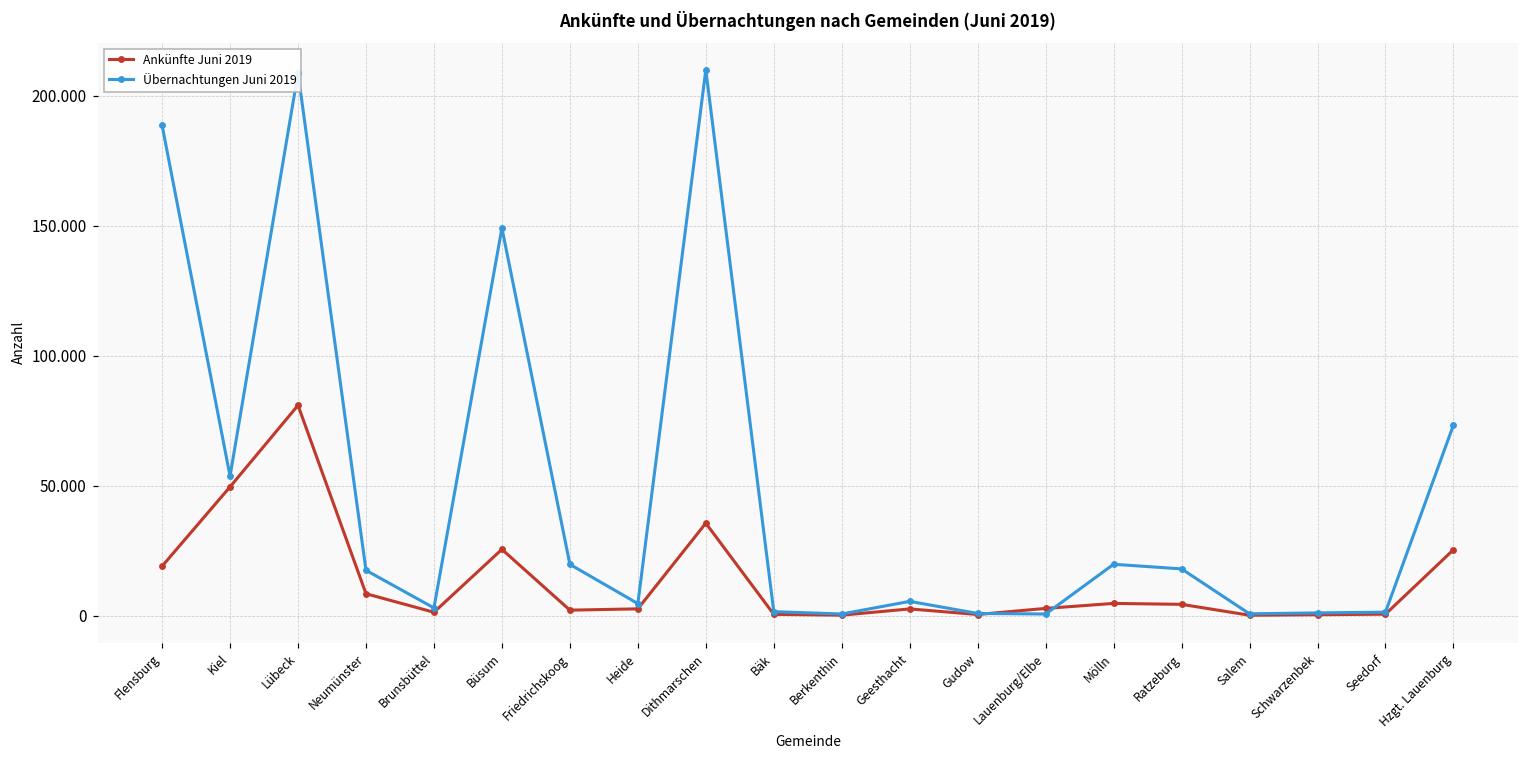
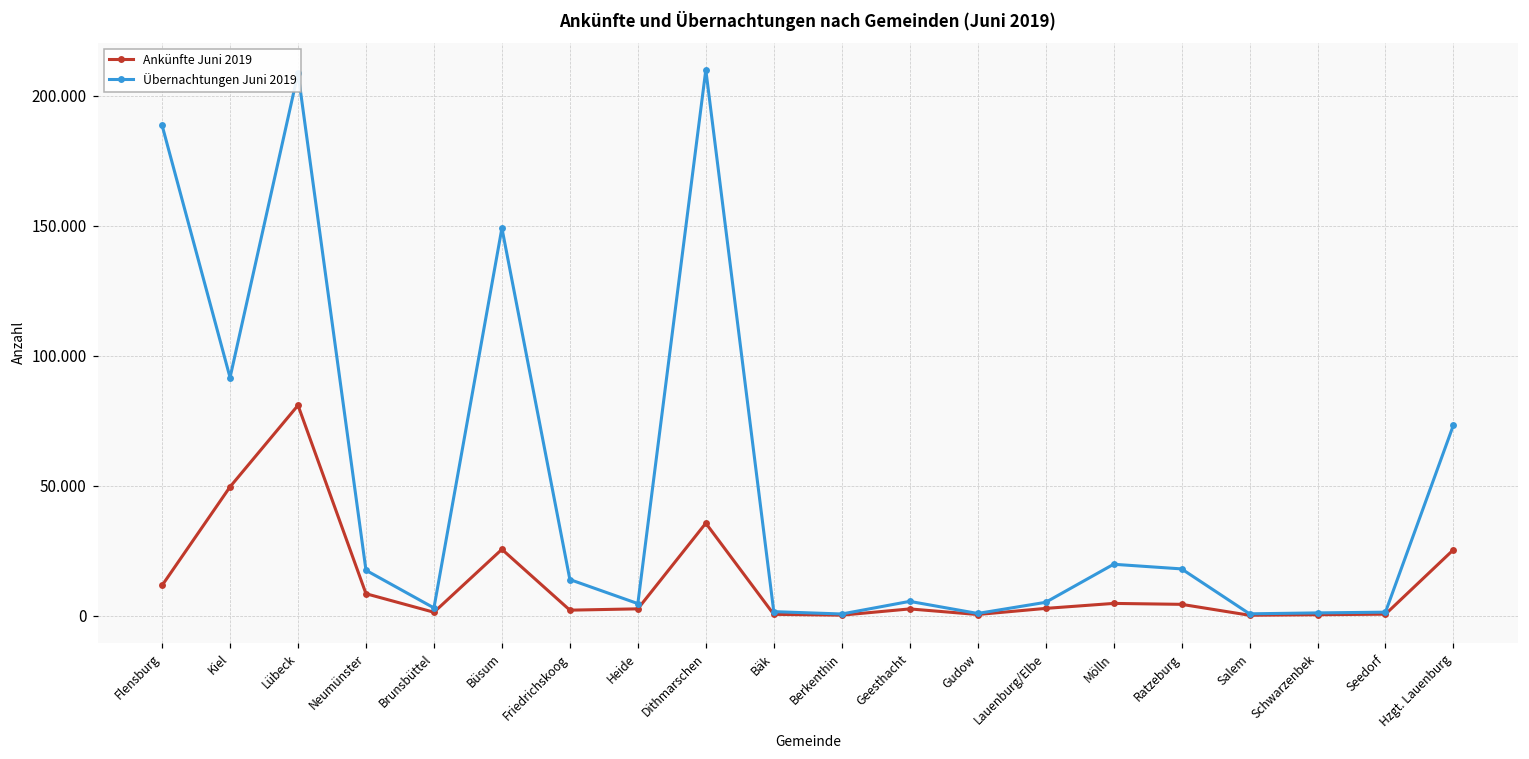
  {
    "Ankünfte Juni 2019": {
-     "Flensburg": 19,
+     "Flensburg": 12,
      "Kiel": 50,
      "Lübeck": 81,
      "Neumünster": 9,
      "Brunsbüttel": 1,
      "Büsum": 26,
      "Friedrichskoog": 2,
      "Heide": 3,
      "Dithmarschen": 36,
      "Geesthacht": 3,
      "Lauenburg/Elbe": 3,
      "Mölln": 5,
      "Ratzeburg": 4,
      "Hzgt. Lauenburg": 25
    },
    "Übernachtungen Juni 2019": {
      "Flensburg": 189,
-     "Kiel": 54,
+     "Kiel": 92,
      "Neumünster": 18,
      "Brunsbüttel": 3,
      "Büsum": 149,
-     "Friedrichskoog": 20,
+     "Friedrichskoog": 14,
      "Heide": 5,
      "Dithmarschen": 210,
      "Geesthacht": 6,
-     "Lauenburg/Elbe": 1,
+     "Lauenburg/Elbe": 5,
      "Mölln": 20,
      "Ratzeburg": 18,
      "Hzgt. Lauenburg": 73
    }
  }
